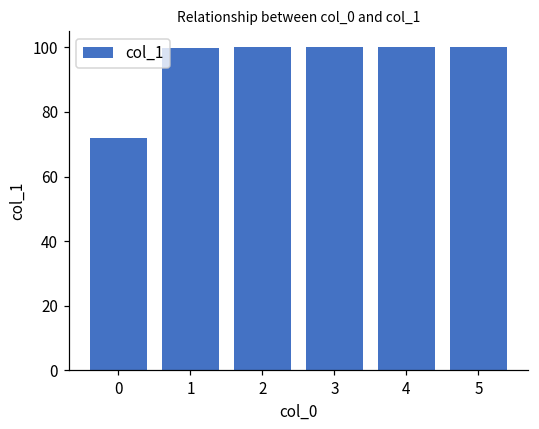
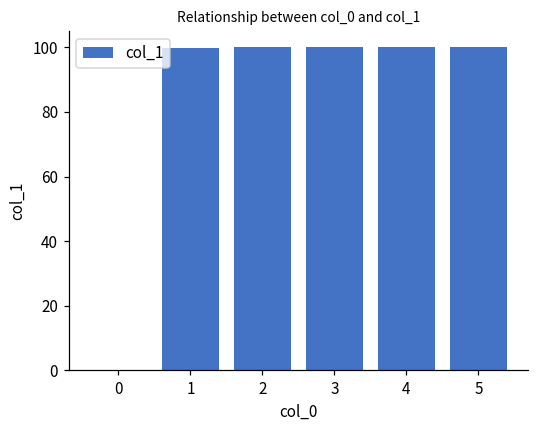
  {
-   "0": 72,
+   "0": 0,
    "1": 100,
    "2": 100,
    "3": 100,
    "4": 100,
    "5": 100
  }
